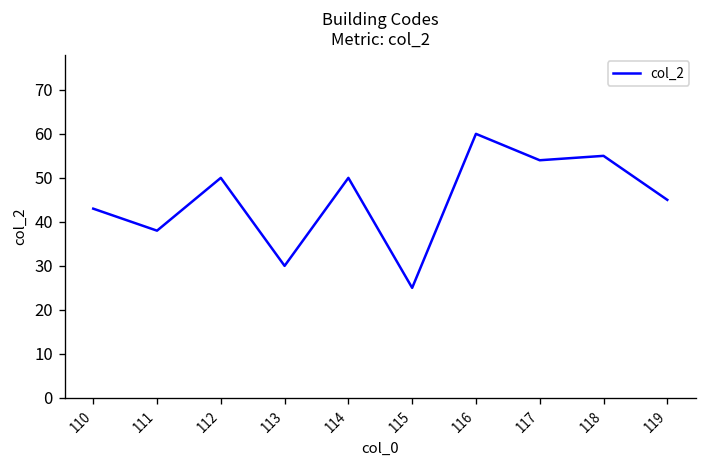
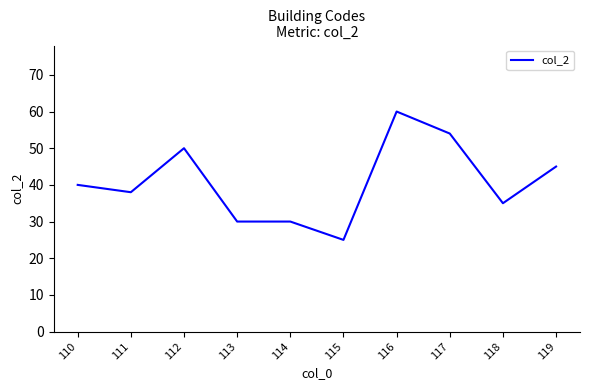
  {
-   "110": 43,
+   "110": 40,
    "111": 38,
    "112": 50,
    "113": 30,
-   "114": 50,
+   "114": 30,
    "115": 25,
    "116": 60,
    "117": 54,
-   "118": 55,
+   "118": 35,
    "119": 45
  }
